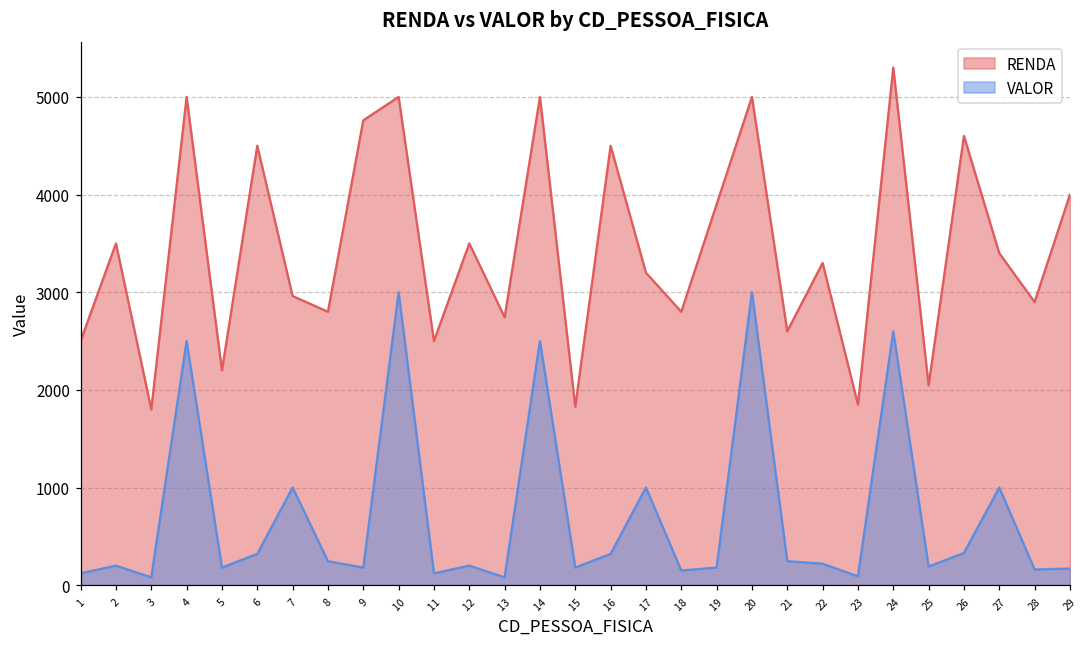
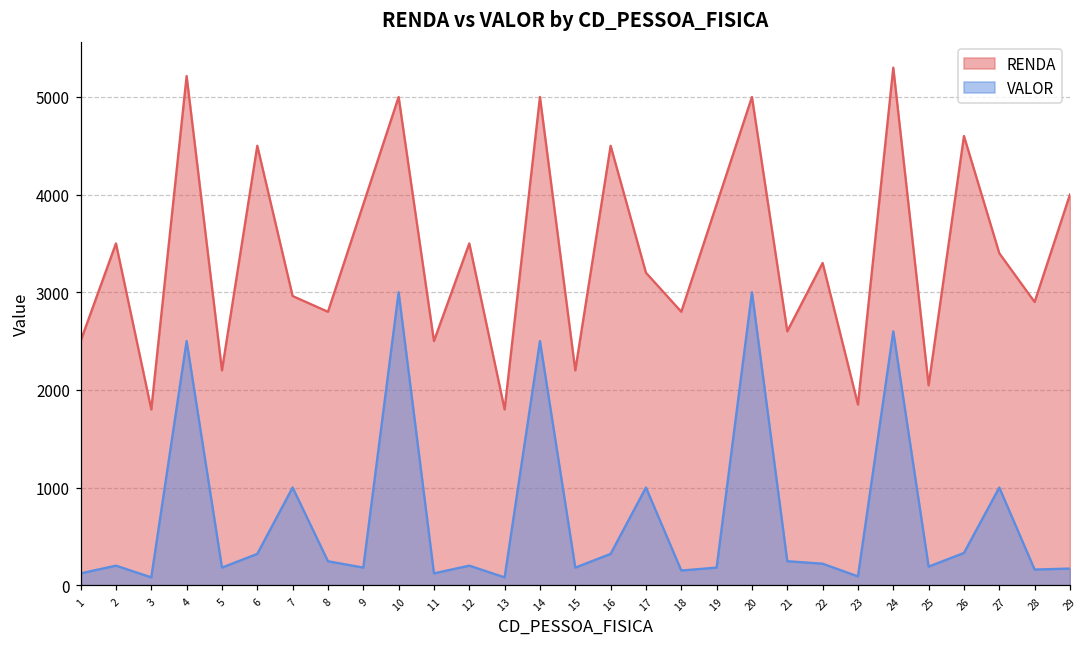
  {
    "RENDA": {
      "1": 2500,
      "2": 3500,
      "3": 1800,
-     "4": 5000,
+     "4": 5200,
      "5": 2200,
      "6": 4500,
      "7": 3000,
      "8": 2800,
-     "9": 4800,
+     "9": 3900,
      "10": 5000,
      "11": 2500,
      "12": 3500,
-     "13": 2700,
+     "13": 1800,
      "14": 5000,
-     "15": 1800,
+     "15": 2200,
      "16": 4500,
      "17": 3200,
      "18": 2800,
      "19": 3900,
      "20": 5000,
      "21": 2600,
      "22": 3300,
      "23": 1900,
      "24": 5300,
      "25": 2000,
      "26": 4600,
      "27": 3400,
      "28": 2900,
      "29": 4000
    },
    "VALOR": {
      "1": 100,
      "2": 200,
      "3": 100,
      "4": 2500,
      "5": 200,
      "6": 300,
      "7": 1000,
      "8": 200,
      "9": 200,
      "10": 3000,
      "11": 100,
      "12": 200,
      "13": 100,
      "14": 2500,
      "15": 200,
      "16": 300,
      "17": 1000,
      "18": 200,
      "19": 200,
      "20": 3000,
      "21": 200,
      "22": 200,
      "23": 100,
      "24": 2600,
      "25": 200,
      "26": 300,
      "27": 1000,
      "28": 200,
      "29": 200
    }
  }
